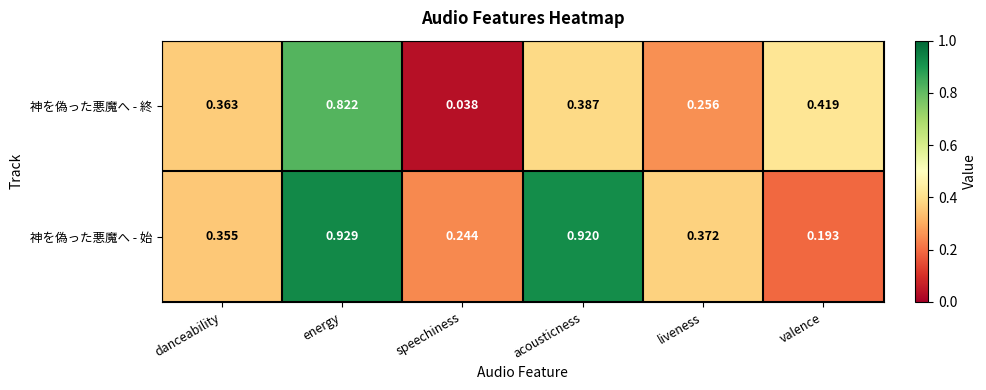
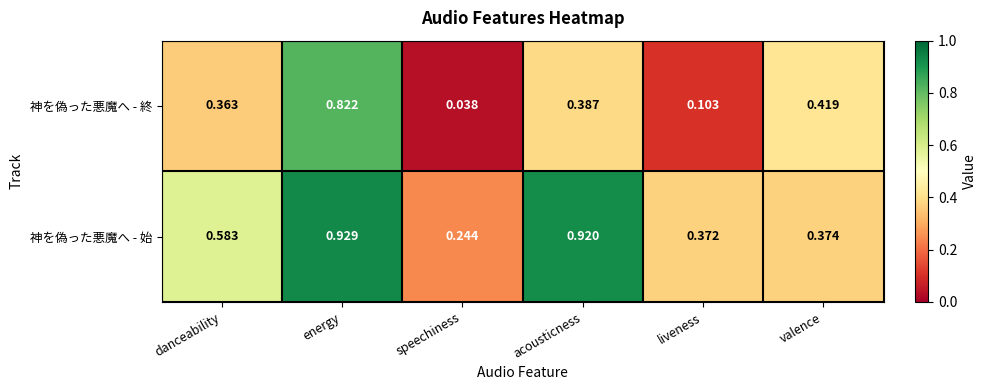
  {
    "神を偽った悪魔へ - 終": {
      "danceability": 0.363,
      "energy": 0.822,
      "speechiness": 0.038,
      "acousticness": 0.387,
-     "liveness": 0.256,
+     "liveness": 0.103,
      "valence": 0.419
    },
    "神を偽った悪魔へ - 始": {
-     "danceability": 0.355,
+     "danceability": 0.583,
      "energy": 0.929,
      "speechiness": 0.244,
      "acousticness": 0.920,
      "liveness": 0.372,
-     "valence": 0.193
+     "valence": 0.374
    }
  }
